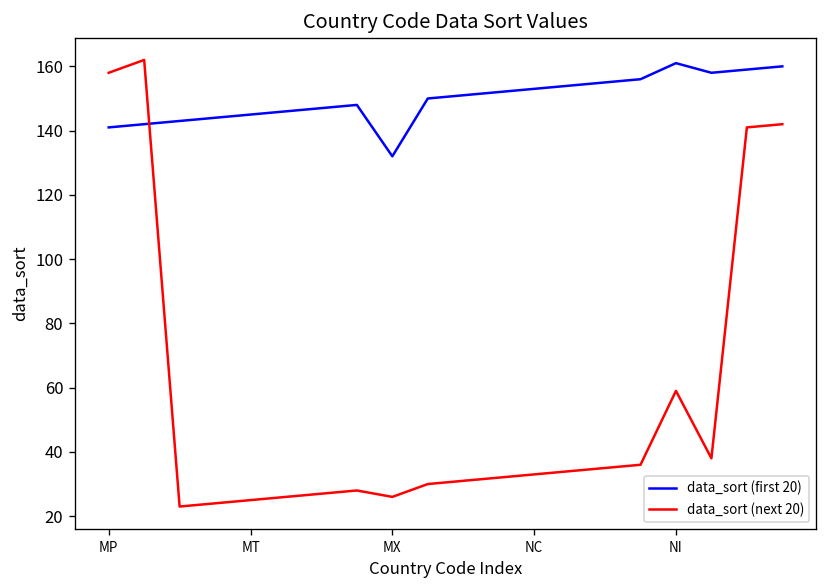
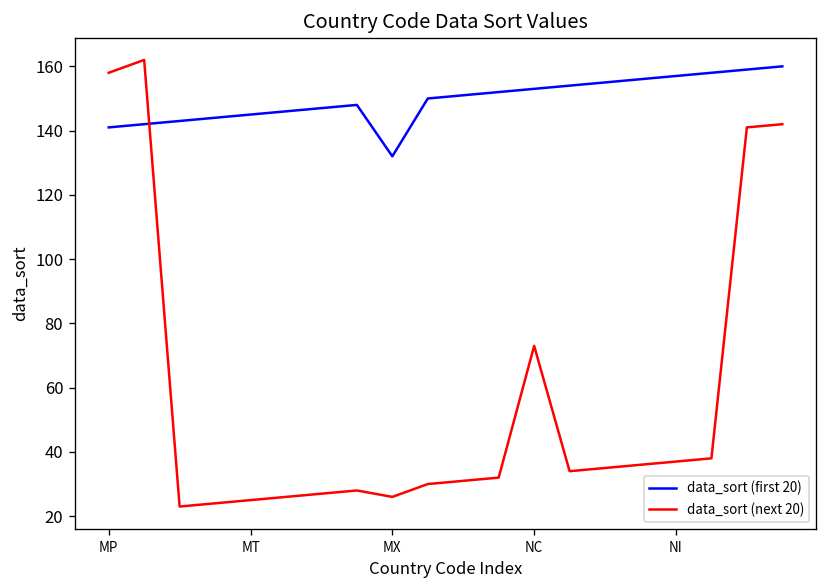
  {
    "data_sort (first 20)": {
      "MP": 141,
      "MT": 145,
      "MX": 132,
      "NC": 153,
-     "NI": 161
+     "NI": 157
    },
    "data_sort (next 20)": {
      "MP": 158,
      "MT": 25,
      "MX": 26,
-     "NC": 33,
-     "NI": 59
+     "NC": 73,
+     "NI": 37
    }
  }
